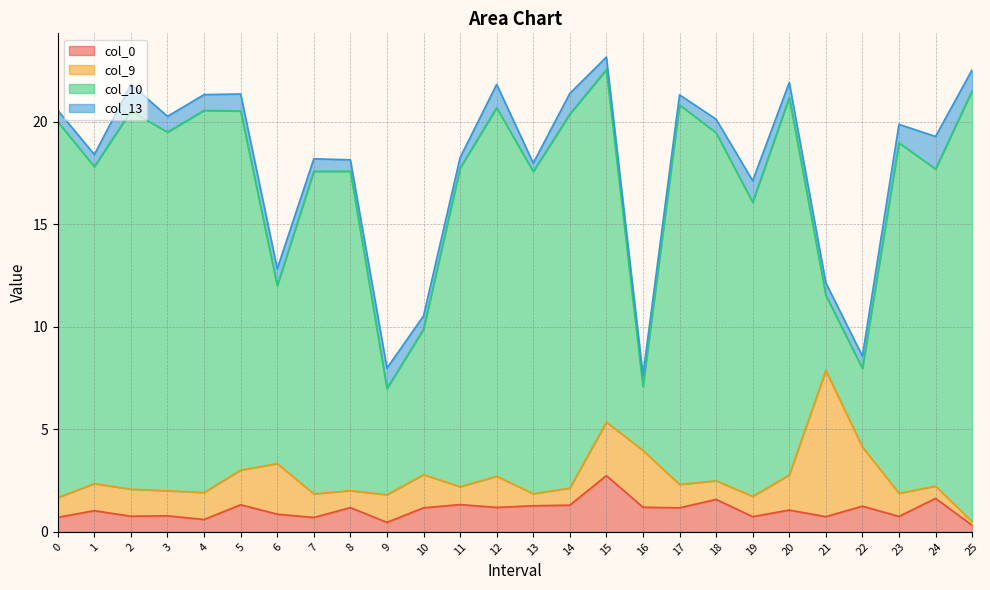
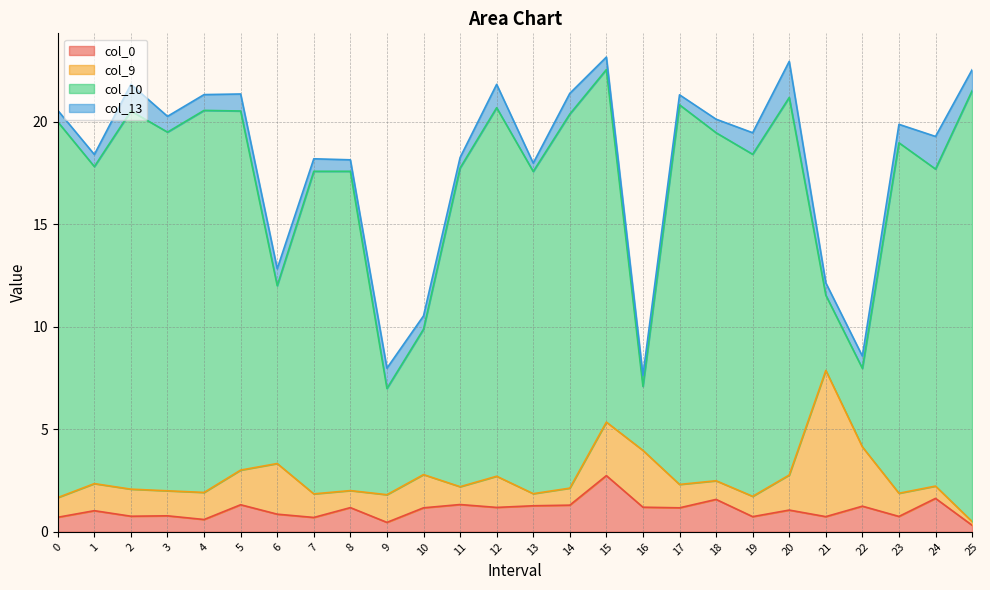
  {
    "col_0": {
      "0": 0.7,
      "1": 1.0,
      "2": 0.8,
      "3": 0.8,
      "4": 0.6,
      "5": 1.3,
      "6": 0.9,
      "7": 0.7,
      "8": 1.2,
      "9": 0.5,
      "10": 1.2,
      "11": 1.3,
      "12": 1.2,
      "13": 1.3,
      "14": 1.3,
      "15": 2.7,
      "16": 1.2,
      "17": 1.2,
      "18": 1.6,
      "19": 0.7,
      "20": 1.1,
      "21": 0.7,
      "22": 1.3,
      "23": 0.8,
      "24": 1.6,
      "25": 0.3
    },
    "col_9": {
      "0": 1.0,
      "1": 1.3,
      "2": 1.3,
      "3": 1.2,
      "4": 1.3,
      "5": 1.7,
      "6": 2.5,
      "7": 1.2,
      "8": 0.8,
      "9": 1.4,
      "10": 1.6,
      "11": 0.9,
      "12": 1.5,
      "13": 0.6,
      "14": 0.8,
      "15": 2.6,
      "16": 2.8,
      "17": 1.1,
      "18": 0.9,
      "19": 1.0,
      "20": 1.7,
      "21": 7.1,
      "22": 2.9,
      "23": 1.1,
      "24": 0.6,
      "25": 0.2
    },
    "col_10": {
      "0": 18.3,
      "1": 15.5,
      "3": 17.5,
      "4": 18.6,
      "5": 17.5,
      "6": 8.7,
      "7": 15.7,
      "8": 15.6,
      "9": 5.2,
      "10": 7.1,
      "11": 15.5,
      "12": 18.0,
      "13": 15.7,
      "14": 18.2,
      "15": 17.2,
      "16": 3.1,
      "17": 18.5,
      "18": 17.0,
-     "19": 14.3,
+     "19": 16.7,
      "20": 18.4,
      "21": 3.7,
      "22": 3.8,
      "23": 17.1,
      "24": 15.5,
      "25": 21.0
    },
    "col_13": {
      "0": 0.6,
      "1": 0.6,
      "3": 0.8,
      "4": 0.8,
      "5": 0.8,
      "6": 0.8,
      "7": 0.6,
      "8": 0.6,
      "9": 1.0,
      "10": 0.7,
      "11": 0.5,
      "12": 1.1,
      "13": 0.4,
      "14": 1.0,
      "15": 0.6,
      "16": 0.5,
      "17": 0.5,
      "18": 0.7,
      "19": 1.1,
-     "20": 0.7,
+     "20": 1.8,
      "21": 0.6,
      "22": 0.6,
      "23": 0.9,
      "24": 1.6,
      "25": 1.0
    }
  }
